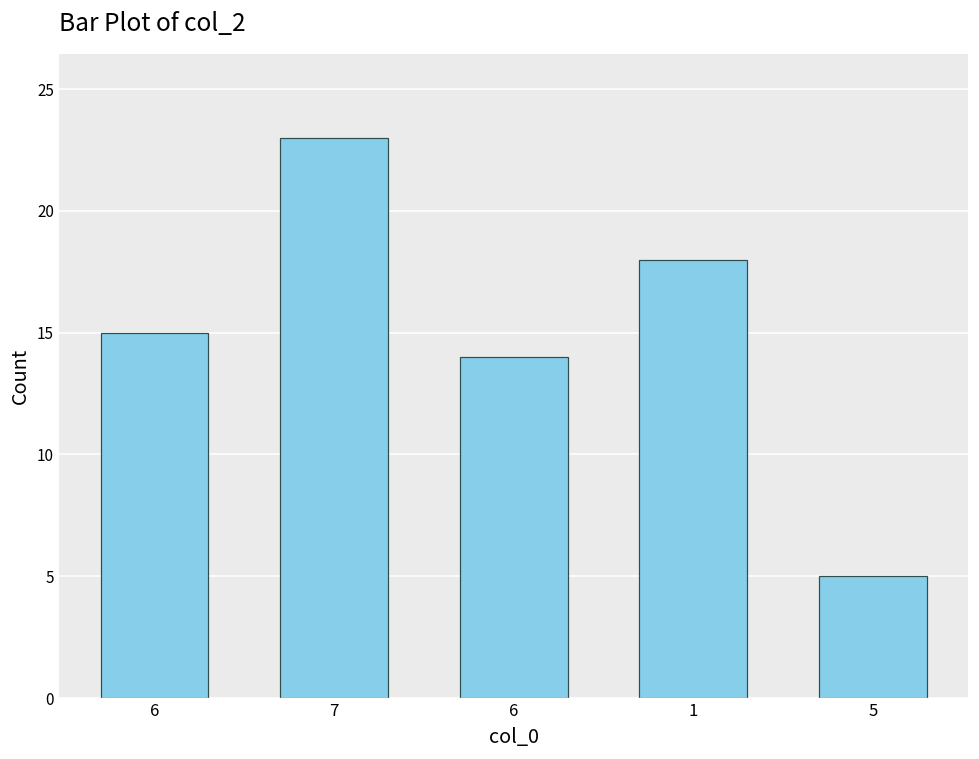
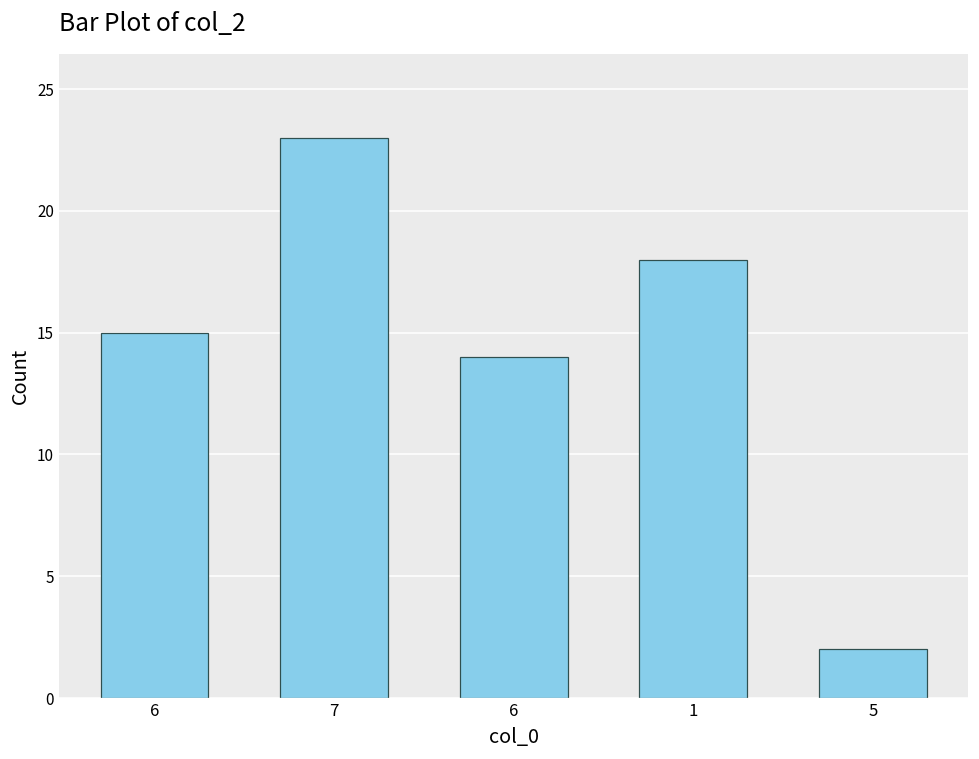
  {
    "7": 23,
    "1": 18,
-   "5": 5
+   "5": 2
  }
